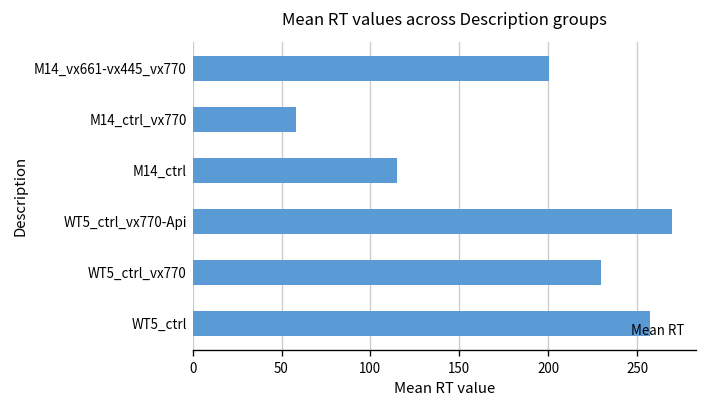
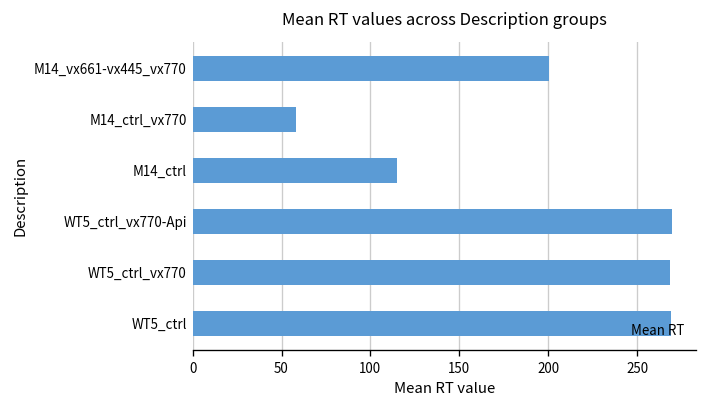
  {
    "M14_vx661-vx445_vx770": 201,
    "M14_ctrl_vx770": 58,
    "M14_ctrl": 115,
    "WT5_ctrl_vx770-Api": 270,
-   "WT5_ctrl_vx770": 230,
-   "WT5_ctrl": 257
+   "WT5_ctrl_vx770": 269,
+   "WT5_ctrl": 269
  }
